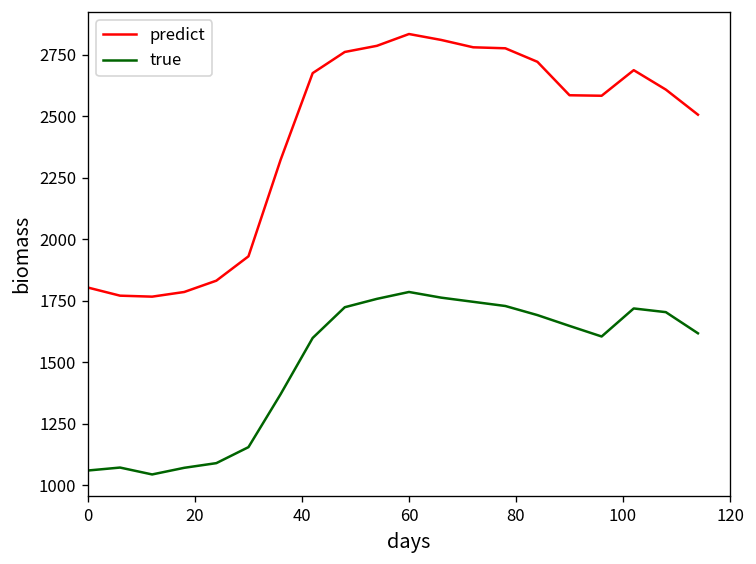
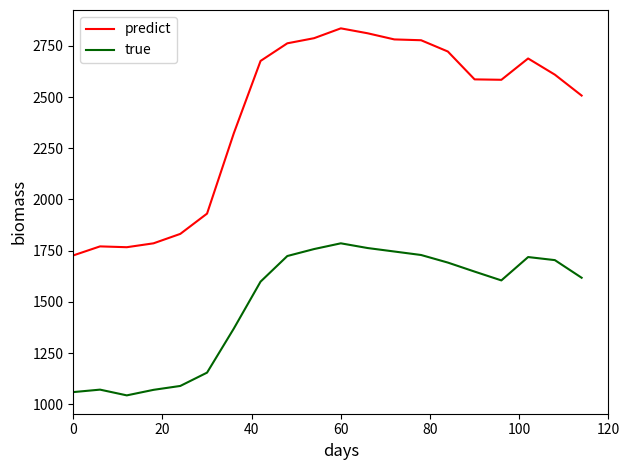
  {
    "predict": {
-     "0": 1800,
+     "0": 1730,
      "60": 2840
    },
    "true": {
      "0": 1060,
      "60": 1790
    }
  }
